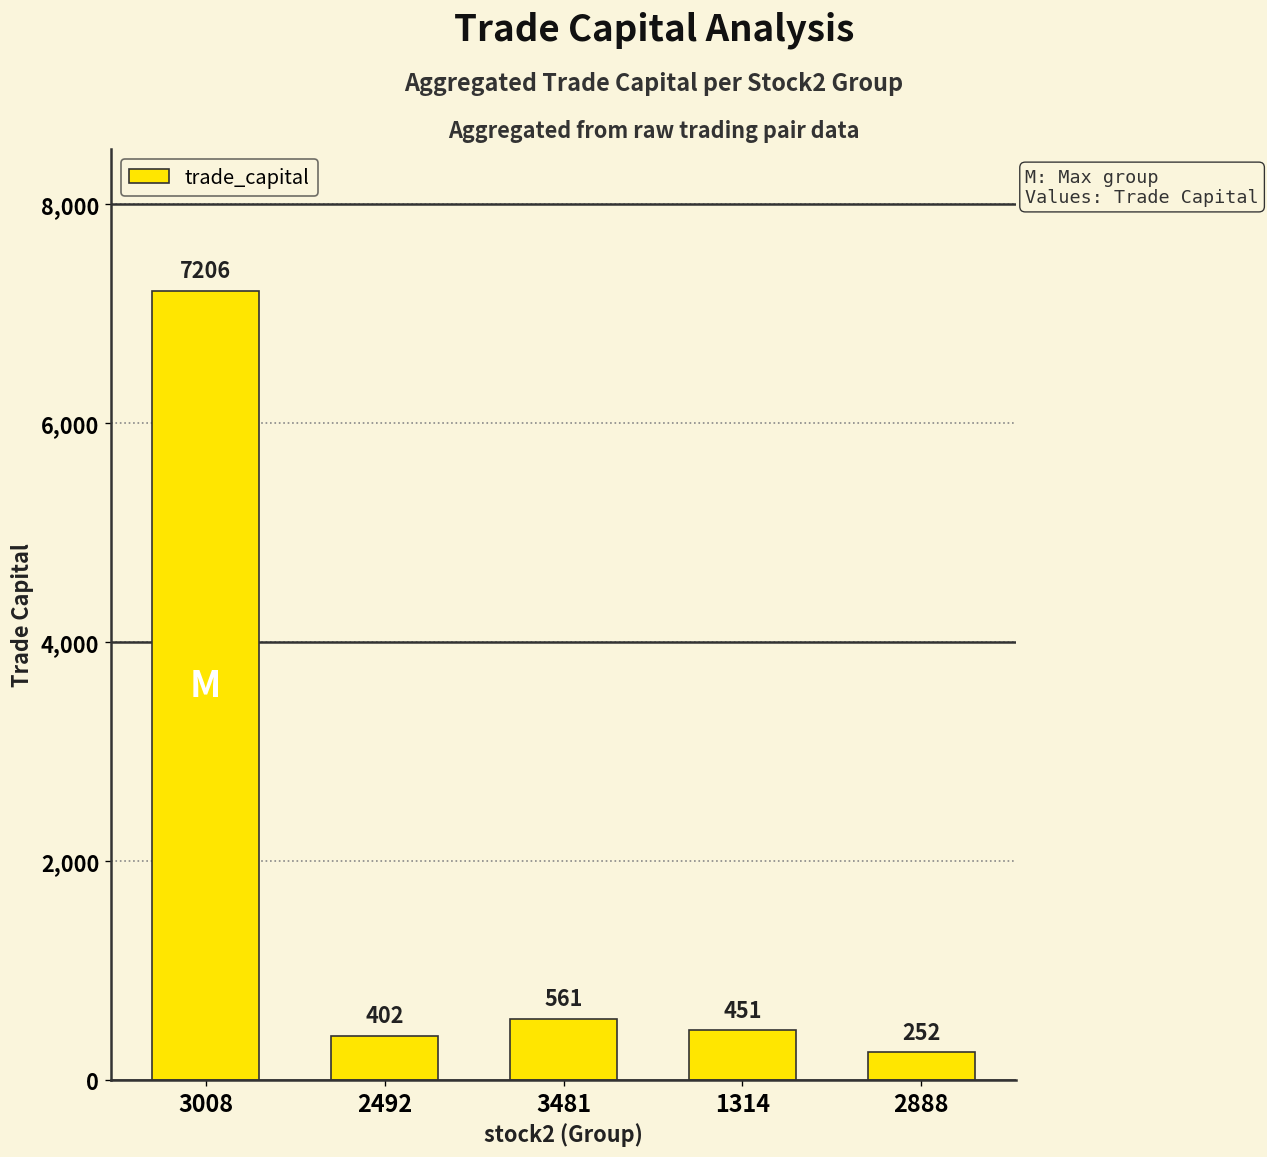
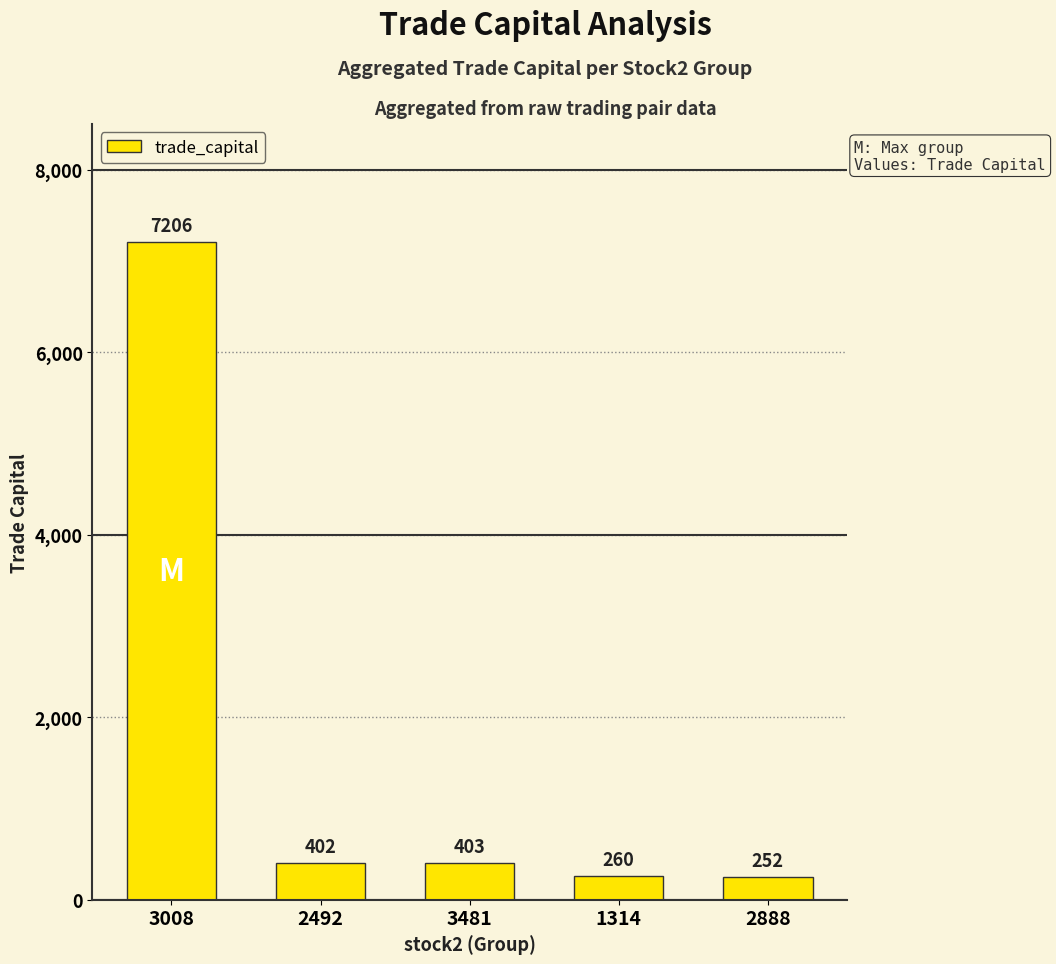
  {
    "3008": 7206,
    "2492": 402,
-   "3481": 561,
-   "1314": 451,
+   "3481": 403,
+   "1314": 260,
    "2888": 252
  }
